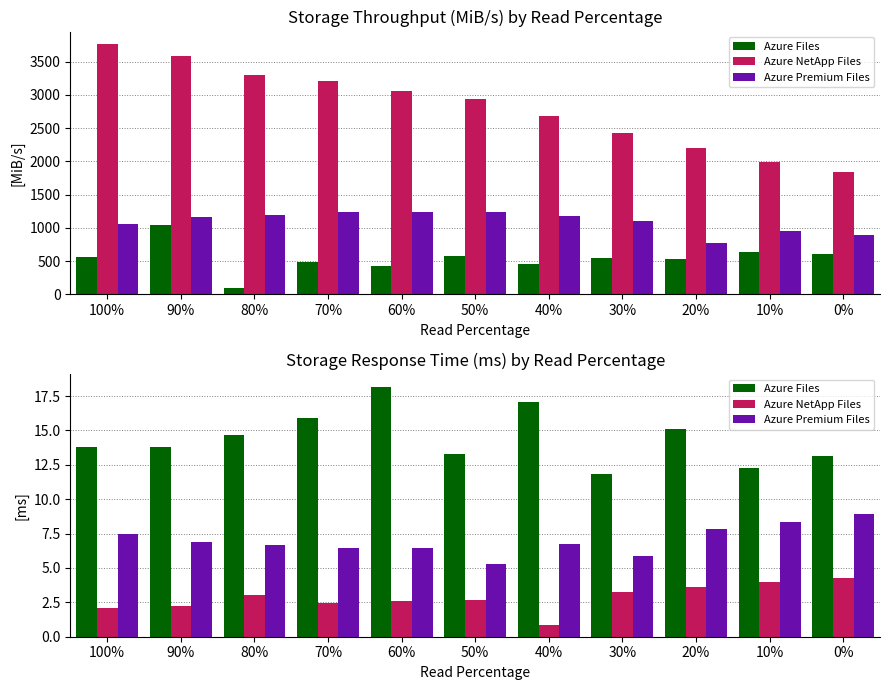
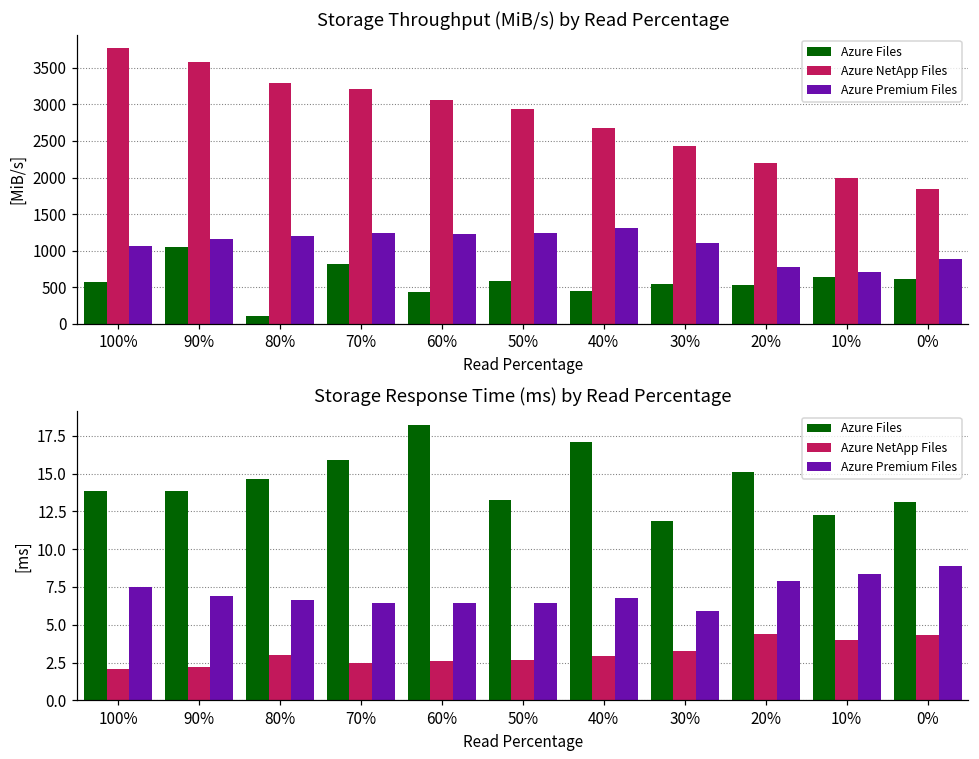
  {
    "Storage Throughput (MiB/s) by Read Percentage": {
      "Azure Files": {
        "100%": 600,
        "90%": 1000,
        "80%": 100,
-       "70%": 500,
+       "70%": 800,
        "60%": 400,
        "50%": 600,
        "40%": 500,
        "30%": 500,
        "20%": 500,
        "10%": 600,
        "0%": 600
      },
      "Azure NetApp Files": {
        "100%": 3800,
        "90%": 3600,
        "80%": 3300,
        "70%": 3200,
        "60%": 3100,
        "50%": 2900,
        "40%": 2700,
        "30%": 2400,
        "20%": 2200,
        "10%": 2000,
        "0%": 1800
      },
      "Azure Premium Files": {
        "100%": 1100,
        "90%": 1200,
        "80%": 1200,
        "70%": 1200,
        "60%": 1200,
        "50%": 1200,
-       "40%": 1200,
+       "40%": 1300,
        "30%": 1100,
        "20%": 800,
-       "10%": 1000,
+       "10%": 700,
        "0%": 900
      }
    },
    "Storage Response Time (ms) by Read Percentage": {
      "Azure Files": {
        "100%": 13.8,
        "90%": 13.8,
        "80%": 14.7,
        "70%": 15.9,
        "60%": 18.2,
        "50%": 13.3,
        "40%": 17.1,
        "30%": 11.9,
        "20%": 15.1,
        "10%": 12.3,
        "0%": 13.1
      },
      "Azure NetApp Files": {
        "100%": 2.1,
        "90%": 2.2,
        "80%": 3.0,
        "70%": 2.5,
        "60%": 2.6,
        "50%": 2.7,
-       "40%": 0.9,
+       "40%": 3.0,
        "30%": 3.3,
-       "20%": 3.6,
+       "20%": 4.4,
        "10%": 4.0,
        "0%": 4.3
      },
      "Azure Premium Files": {
        "100%": 7.5,
        "90%": 6.9,
        "80%": 6.6,
        "70%": 6.4,
        "60%": 6.5,
-       "50%": 5.3,
+       "50%": 6.4,
        "40%": 6.8,
        "30%": 5.9,
        "20%": 7.9,
        "10%": 8.4,
        "0%": 8.9
      }
    }
  }
